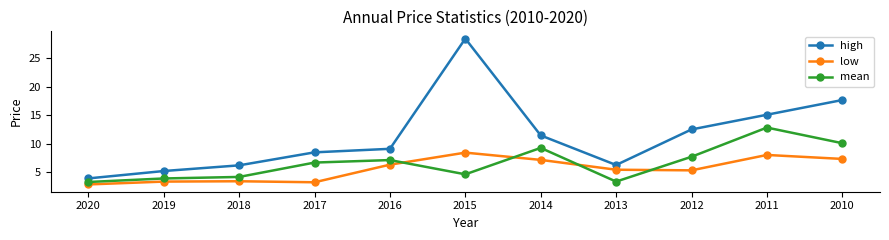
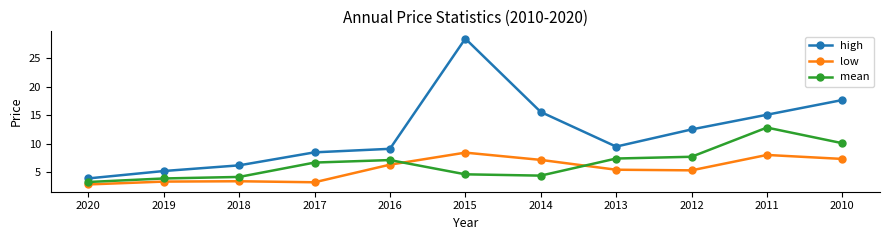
  {
    "high": {
      "2020": 4,
      "2019": 5,
      "2018": 6,
      "2017": 8,
      "2016": 9,
      "2015": 28,
-     "2014": 11,
-     "2013": 6,
+     "2014": 16,
+     "2013": 9,
      "2012": 13,
      "2011": 15,
      "2010": 18
    },
    "low": {
      "2019": 3,
      "2018": 3,
      "2017": 3,
      "2016": 6,
      "2015": 8,
      "2014": 7,
      "2013": 5,
      "2012": 5,
      "2011": 8,
      "2010": 7
    },
    "mean": {
      "2019": 4,
      "2018": 4,
      "2017": 7,
      "2016": 7,
      "2015": 5,
-     "2014": 9,
-     "2013": 3,
+     "2014": 4,
+     "2013": 7,
      "2012": 8,
      "2011": 13,
      "2010": 10
    }
  }
